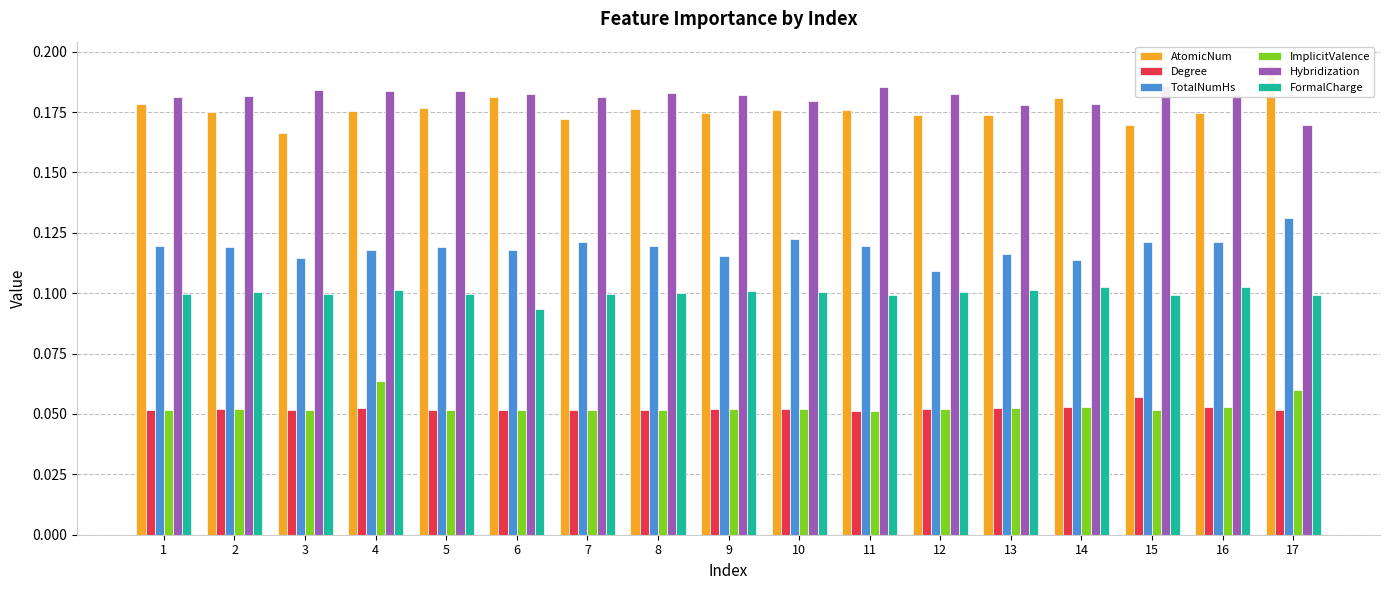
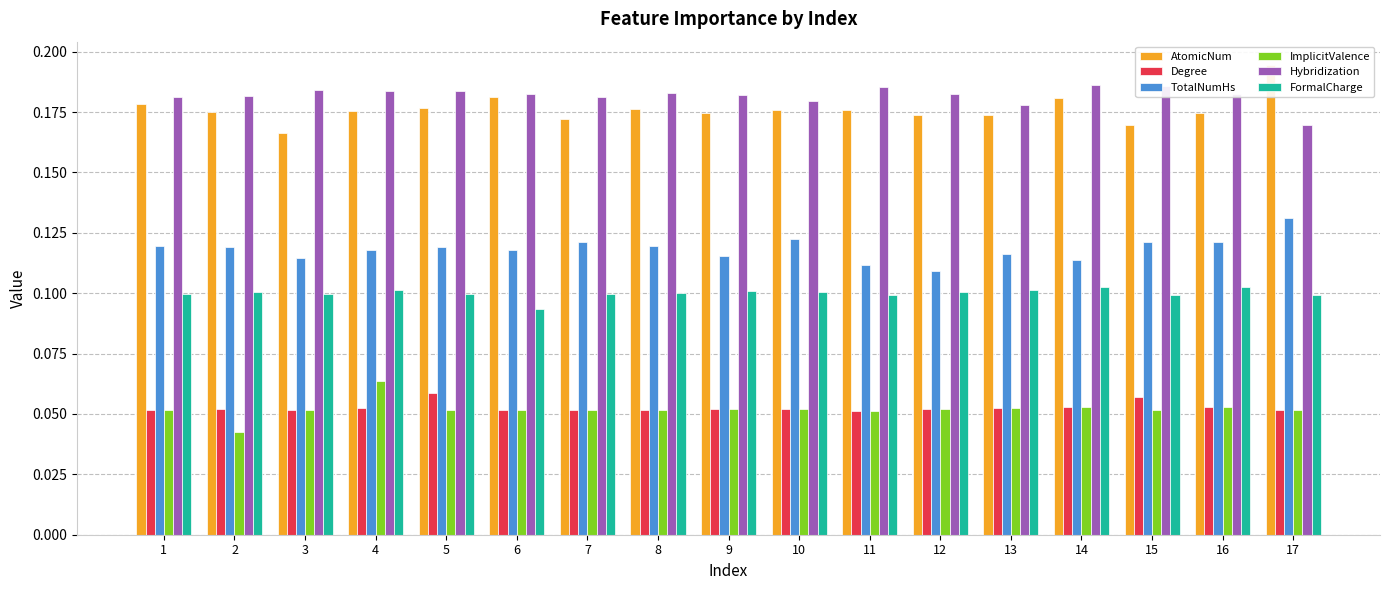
  {
    "AtomicNum": {
      "1": 0.178,
      "2": 0.175,
      "3": 0.166,
      "4": 0.175,
      "5": 0.177,
      "6": 0.181,
      "7": 0.172,
      "8": 0.176,
      "9": 0.175,
      "10": 0.176,
      "11": 0.176,
      "12": 0.174,
      "13": 0.174,
      "14": 0.181,
      "15": 0.170,
      "16": 0.175
    },
    "Degree": {
      "1": 0.052,
      "2": 0.052,
      "3": 0.052,
      "4": 0.052,
-     "5": 0.052,
+     "5": 0.059,
      "6": 0.052,
      "7": 0.052,
      "8": 0.052,
      "9": 0.052,
      "10": 0.052,
      "11": 0.051,
      "12": 0.052,
      "13": 0.052,
      "14": 0.053,
      "15": 0.057,
      "16": 0.053,
      "17": 0.052
    },
    "TotalNumHs": {
      "1": 0.120,
      "2": 0.119,
      "3": 0.114,
      "4": 0.118,
      "5": 0.119,
      "6": 0.118,
      "7": 0.121,
      "8": 0.119,
      "9": 0.116,
      "10": 0.122,
-     "11": 0.120,
+     "11": 0.111,
      "12": 0.109,
      "13": 0.116,
      "14": 0.114,
      "15": 0.121,
      "16": 0.121,
      "17": 0.131
    },
    "ImplicitValence": {
      "1": 0.052,
-     "2": 0.052,
+     "2": 0.043,
      "3": 0.052,
      "4": 0.064,
      "5": 0.052,
      "6": 0.052,
      "7": 0.052,
      "8": 0.052,
      "9": 0.052,
      "10": 0.052,
      "11": 0.051,
      "12": 0.052,
      "13": 0.052,
      "14": 0.053,
      "15": 0.051,
      "16": 0.053,
-     "17": 0.060
+     "17": 0.052
    },
    "Hybridization": {
      "1": 0.181,
      "2": 0.182,
      "3": 0.184,
      "4": 0.184,
      "5": 0.184,
      "6": 0.182,
      "7": 0.181,
      "8": 0.183,
      "9": 0.182,
      "10": 0.180,
      "11": 0.185,
      "12": 0.182,
      "13": 0.178,
-     "14": 0.178,
+     "14": 0.186,
      "17": 0.170
    },
    "FormalCharge": {
      "1": 0.100,
      "2": 0.100,
      "3": 0.100,
      "4": 0.101,
      "5": 0.100,
      "6": 0.094,
      "7": 0.100,
      "8": 0.100,
      "9": 0.101,
      "10": 0.101,
      "11": 0.099,
      "12": 0.101,
      "13": 0.101,
      "14": 0.102,
      "15": 0.099,
      "16": 0.102,
      "17": 0.099
    }
  }
